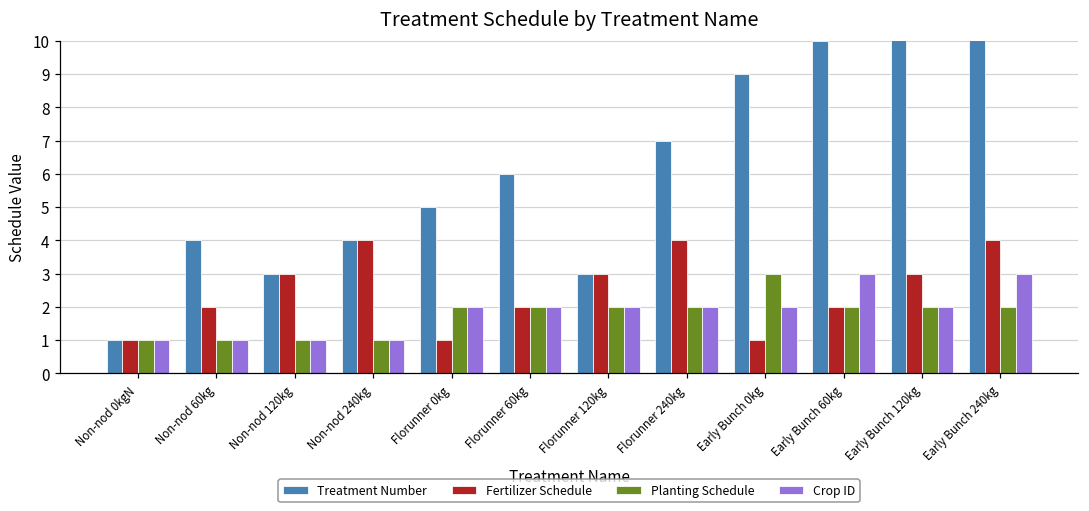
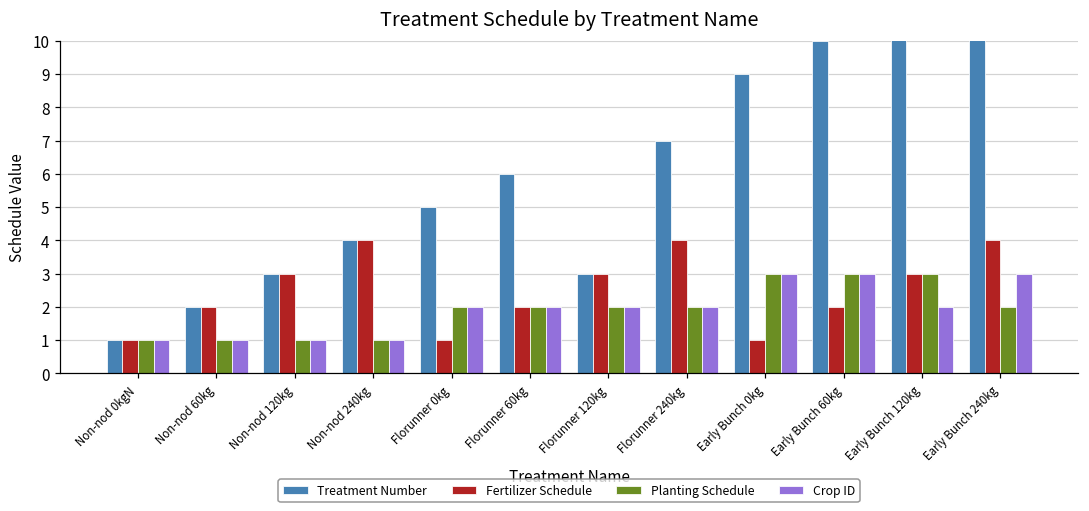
  {
    "Treatment Number": {
      "Non-nod 0kgN": 1,
-     "Non-nod 60kg": 4,
+     "Non-nod 60kg": 2,
      "Non-nod 120kg": 3,
      "Non-nod 240kg": 4,
      "Florunner 0kg": 5,
      "Florunner 60kg": 6,
      "Florunner 120kg": 3,
      "Florunner 240kg": 7,
      "Early Bunch 0kg": 9,
      "Early Bunch 60kg": 10
    },
    "Fertilizer Schedule": {
      "Non-nod 0kgN": 1,
      "Non-nod 60kg": 2,
      "Non-nod 120kg": 3,
      "Non-nod 240kg": 4,
      "Florunner 0kg": 1,
      "Florunner 60kg": 2,
      "Florunner 120kg": 3,
      "Florunner 240kg": 4,
      "Early Bunch 0kg": 1,
      "Early Bunch 60kg": 2,
      "Early Bunch 120kg": 3,
      "Early Bunch 240kg": 4
    },
    "Planting Schedule": {
      "Non-nod 0kgN": 1,
      "Non-nod 60kg": 1,
      "Non-nod 120kg": 1,
      "Non-nod 240kg": 1,
      "Florunner 0kg": 2,
      "Florunner 60kg": 2,
      "Florunner 120kg": 2,
      "Florunner 240kg": 2,
      "Early Bunch 0kg": 3,
-     "Early Bunch 60kg": 2,
-     "Early Bunch 120kg": 2,
+     "Early Bunch 60kg": 3,
+     "Early Bunch 120kg": 3,
      "Early Bunch 240kg": 2
    },
    "Crop ID": {
      "Non-nod 0kgN": 1,
      "Non-nod 60kg": 1,
      "Non-nod 120kg": 1,
      "Non-nod 240kg": 1,
      "Florunner 0kg": 2,
      "Florunner 60kg": 2,
      "Florunner 120kg": 2,
      "Florunner 240kg": 2,
-     "Early Bunch 0kg": 2,
+     "Early Bunch 0kg": 3,
      "Early Bunch 60kg": 3,
      "Early Bunch 120kg": 2,
      "Early Bunch 240kg": 3
    }
  }
